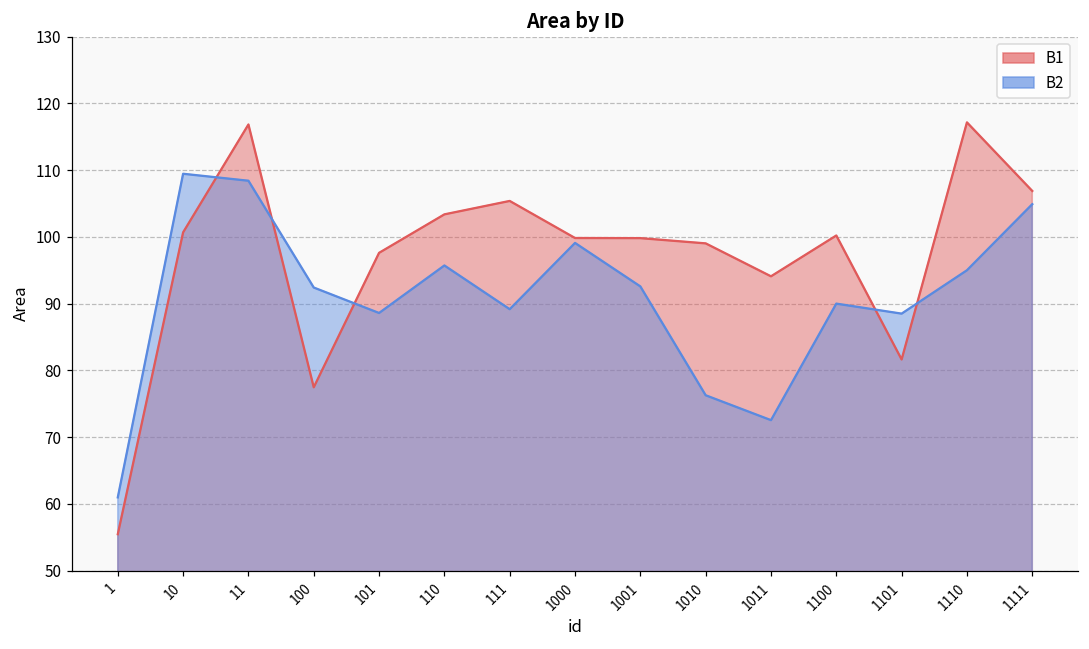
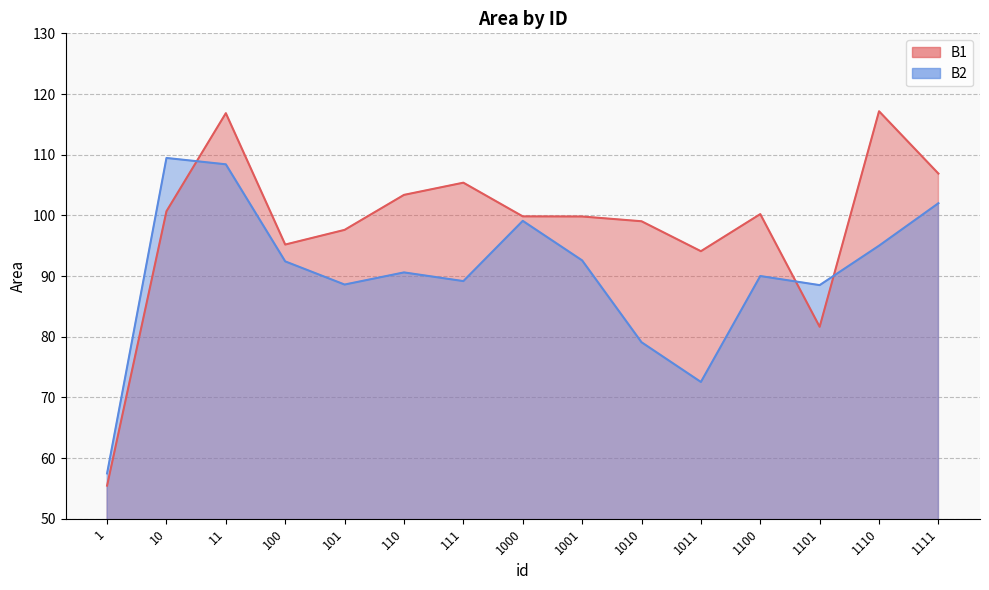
  {
    "B1": {
      "1": 55,
      "10": 101,
      "11": 117,
-     "100": 77,
+     "100": 95,
      "101": 98,
      "110": 103,
      "111": 105,
      "1000": 100,
      "1001": 100,
      "1010": 99,
      "1011": 94,
      "1100": 100,
      "1101": 82,
      "1110": 117,
      "1111": 107
    },
    "B2": {
-     "1": 61,
+     "1": 57,
      "10": 109,
      "11": 108,
      "100": 92,
      "101": 89,
-     "110": 96,
+     "110": 91,
      "111": 89,
      "1000": 99,
      "1001": 93,
-     "1010": 76,
+     "1010": 79,
      "1011": 73,
      "1100": 90,
      "1101": 89,
      "1110": 95,
-     "1111": 105
+     "1111": 102
    }
  }
